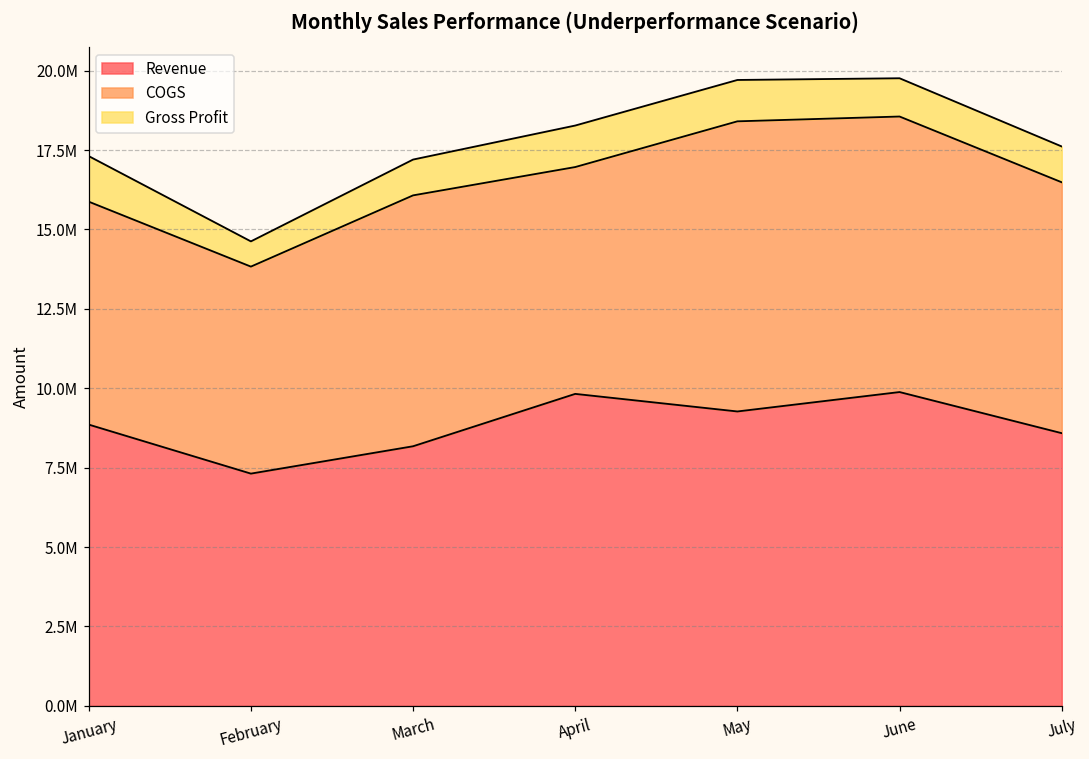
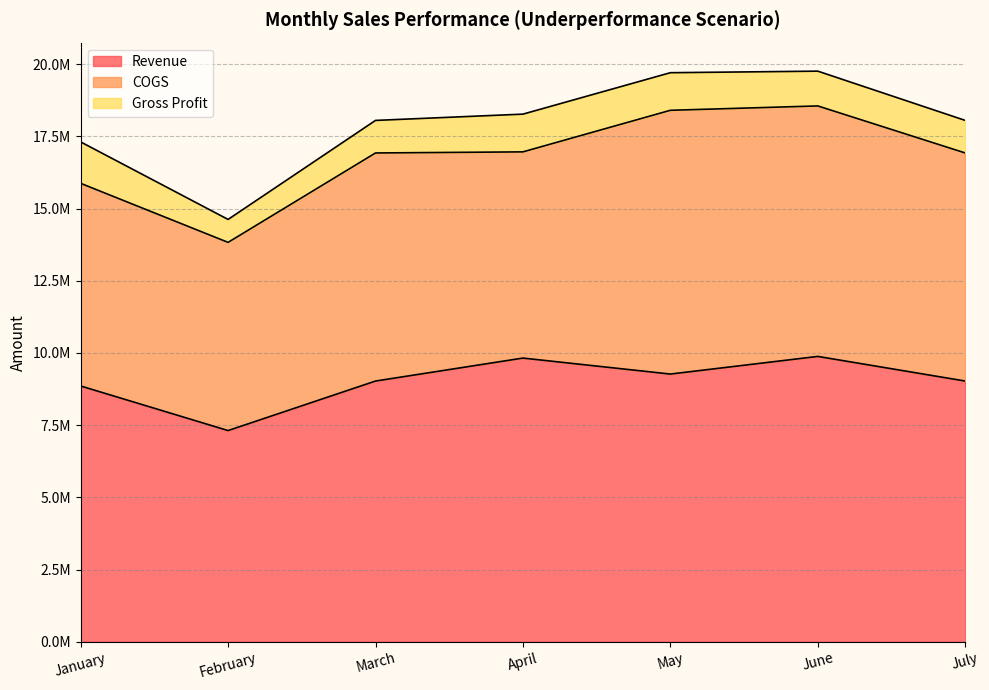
  {
    "Revenue": {
      "January": 8900000,
      "February": 7300000,
-     "March": 8200000,
+     "March": 9000000,
      "April": 9800000,
      "May": 9300000,
      "June": 9900000,
-     "July": 8600000
+     "July": 9000000
    },
    "COGS": {
      "January": 7000000,
      "February": 6500000,
      "March": 7900000,
      "April": 7100000,
      "May": 9100000,
      "June": 8700000,
      "July": 7900000
    },
    "Gross Profit": {
      "January": 1400000,
      "February": 800000,
      "March": 1100000,
      "April": 1300000,
      "May": 1300000,
      "June": 1200000,
      "July": 1100000
    }
  }
